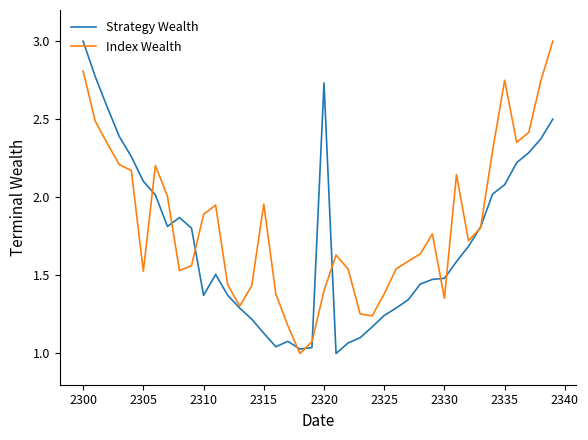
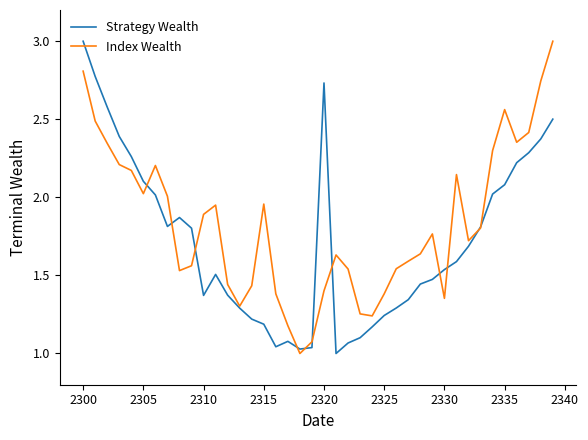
  {
    "Strategy Wealth": {
      "2300": 3.00,
      "2305": 2.10,
      "2310": 1.37,
-     "2315": 1.13,
+     "2315": 1.19,
      "2320": 2.73,
      "2325": 1.24,
-     "2330": 1.48,
+     "2330": 1.54,
      "2335": 2.08
    },
    "Index Wealth": {
      "2300": 2.81,
-     "2305": 1.53,
+     "2305": 2.02,
      "2310": 1.89,
      "2315": 1.96,
      "2320": 1.40,
      "2325": 1.38,
      "2330": 1.35,
-     "2335": 2.75
+     "2335": 2.56
    }
  }
